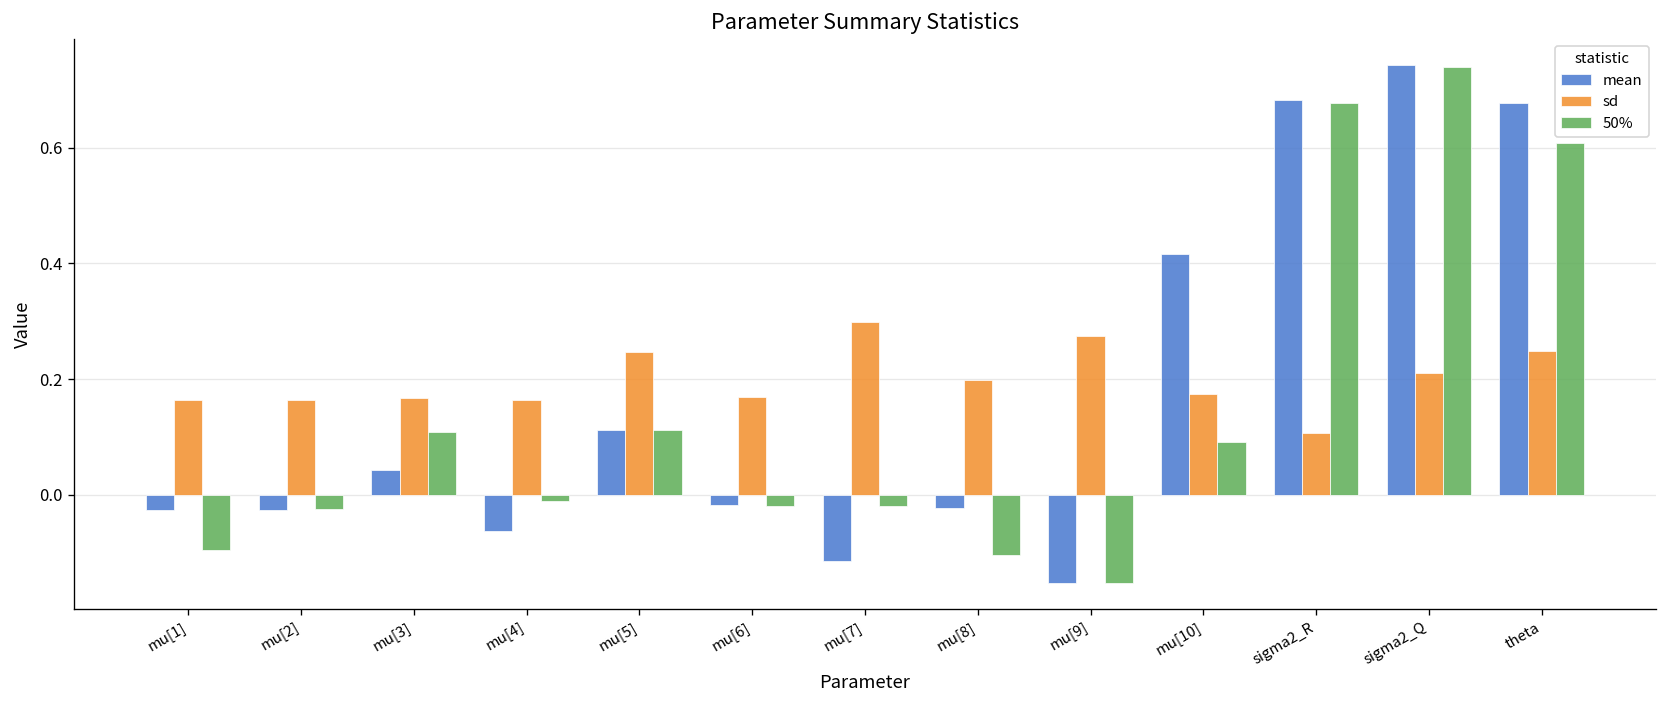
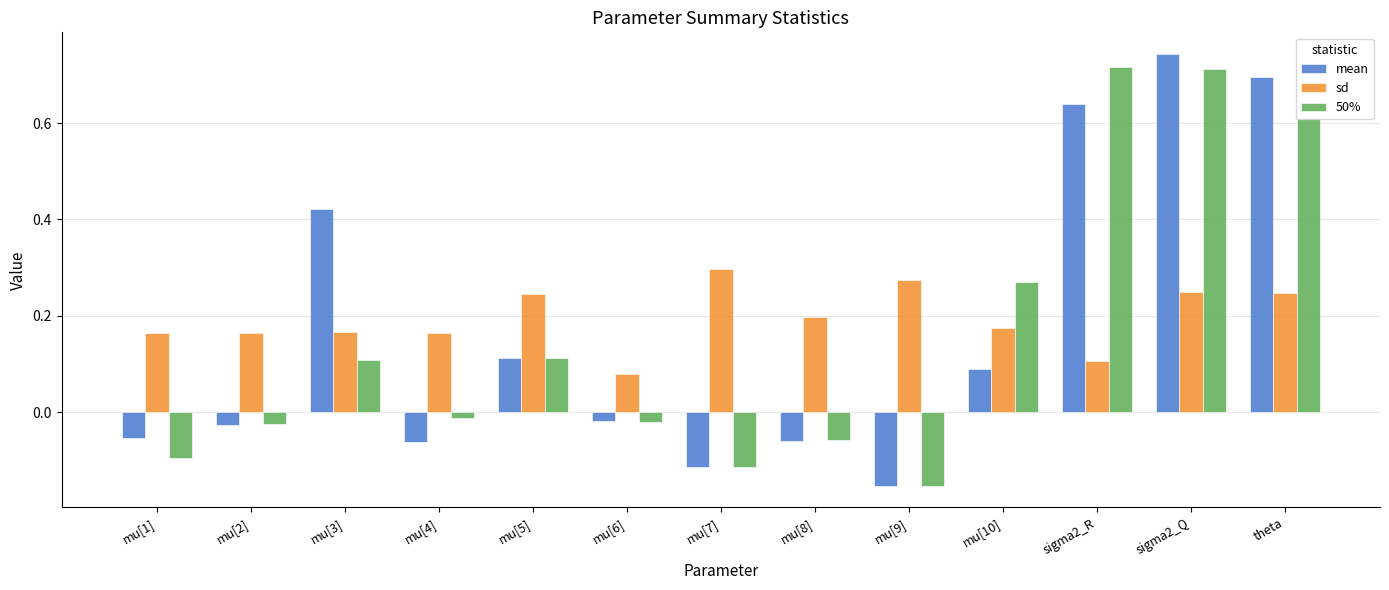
  {
    "mean": {
-     "mu[1]": -0.03,
+     "mu[1]": -0.05,
      "mu[2]": -0.03,
-     "mu[3]": 0.04,
+     "mu[3]": 0.42,
      "mu[4]": -0.06,
      "mu[5]": 0.11,
      "mu[6]": -0.02,
      "mu[7]": -0.11,
-     "mu[8]": -0.02,
+     "mu[8]": -0.06,
      "mu[9]": -0.15,
-     "mu[10]": 0.42,
-     "sigma2_R": 0.68,
+     "mu[10]": 0.09,
+     "sigma2_R": 0.64,
      "sigma2_Q": 0.74,
-     "theta": 0.68
+     "theta": 0.69
    },
    "sd": {
      "mu[1]": 0.16,
      "mu[2]": 0.16,
      "mu[3]": 0.17,
      "mu[4]": 0.16,
      "mu[5]": 0.25,
-     "mu[6]": 0.17,
+     "mu[6]": 0.08,
      "mu[7]": 0.30,
      "mu[8]": 0.20,
      "mu[9]": 0.28,
      "mu[10]": 0.17,
      "sigma2_R": 0.11,
-     "sigma2_Q": 0.21,
+     "sigma2_Q": 0.25,
      "theta": 0.25
    },
    "50%": {
      "mu[1]": -0.10,
      "mu[2]": -0.02,
      "mu[3]": 0.11,
      "mu[4]": -0.01,
      "mu[5]": 0.11,
      "mu[6]": -0.02,
-     "mu[7]": -0.02,
-     "mu[8]": -0.10,
+     "mu[7]": -0.11,
+     "mu[8]": -0.06,
      "mu[9]": -0.15,
-     "mu[10]": 0.09,
-     "sigma2_R": 0.68,
-     "sigma2_Q": 0.74
+     "mu[10]": 0.27,
+     "sigma2_R": 0.72,
+     "sigma2_Q": 0.71
    }
  }
